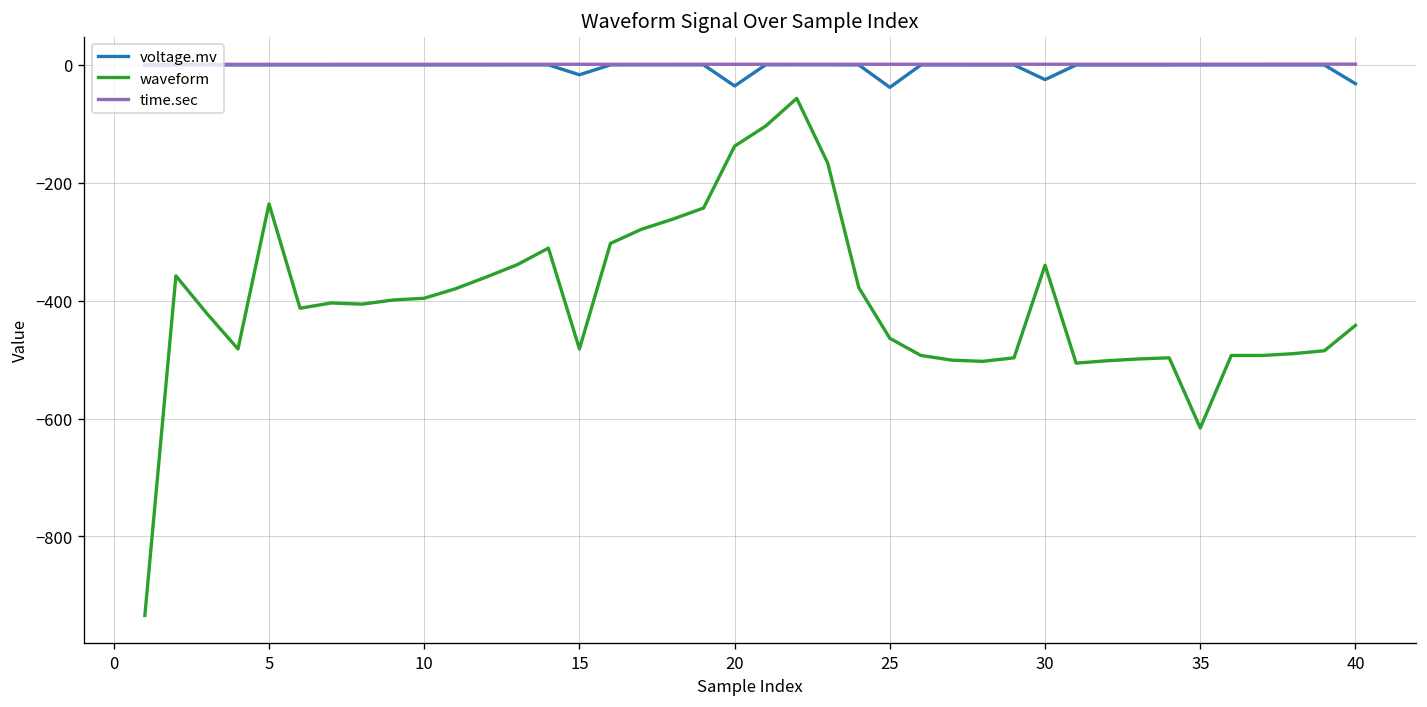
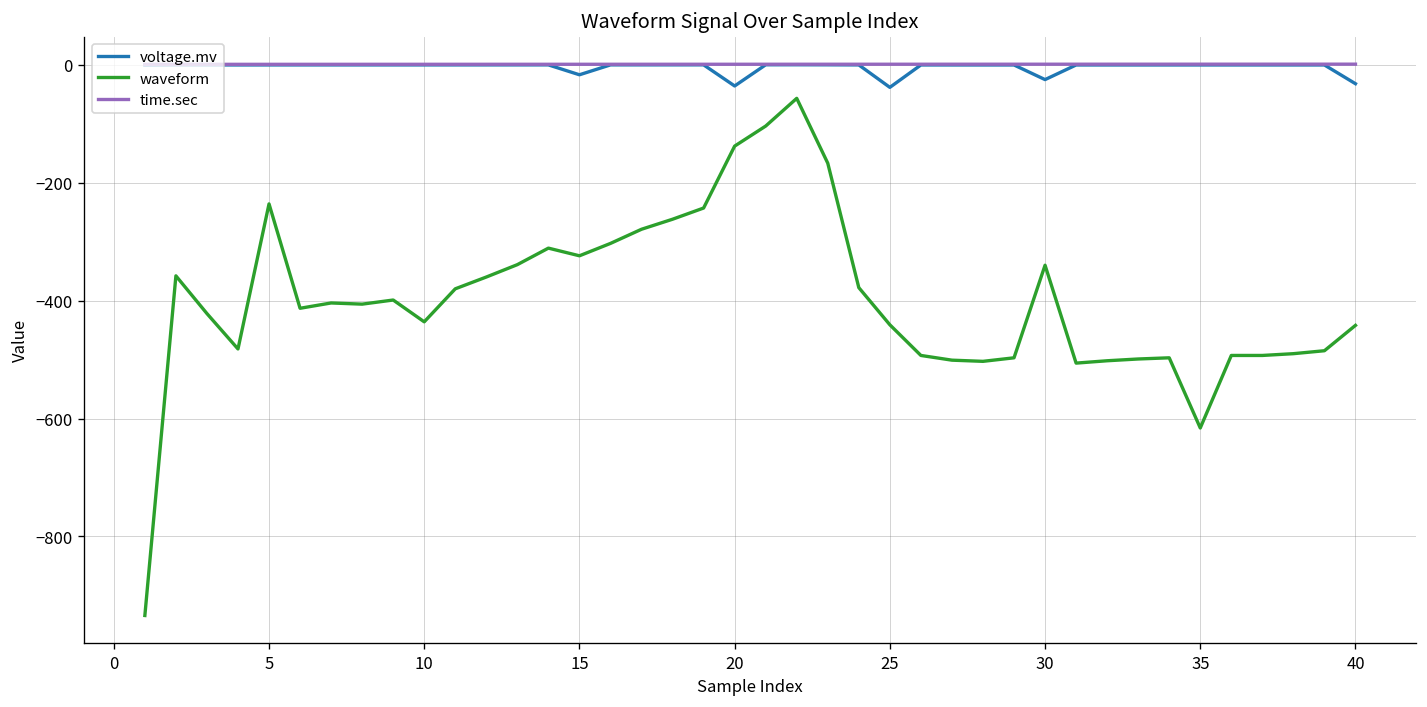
  {
    "voltage.mv": {
      "15": -20,
      "20": -40,
      "25": -40,
      "30": -30,
      "40": -30
    },
    "waveform": {
      "5": -240,
-     "10": -400,
-     "15": -480,
+     "10": -440,
+     "15": -320,
      "20": -140,
-     "25": -460,
+     "25": -440,
      "30": -340,
      "35": -620,
      "40": -440
    },
    "time.sec": {
      "15": 0,
      "20": 0,
      "25": 0,
      "30": 0,
      "40": 0
    }
  }
